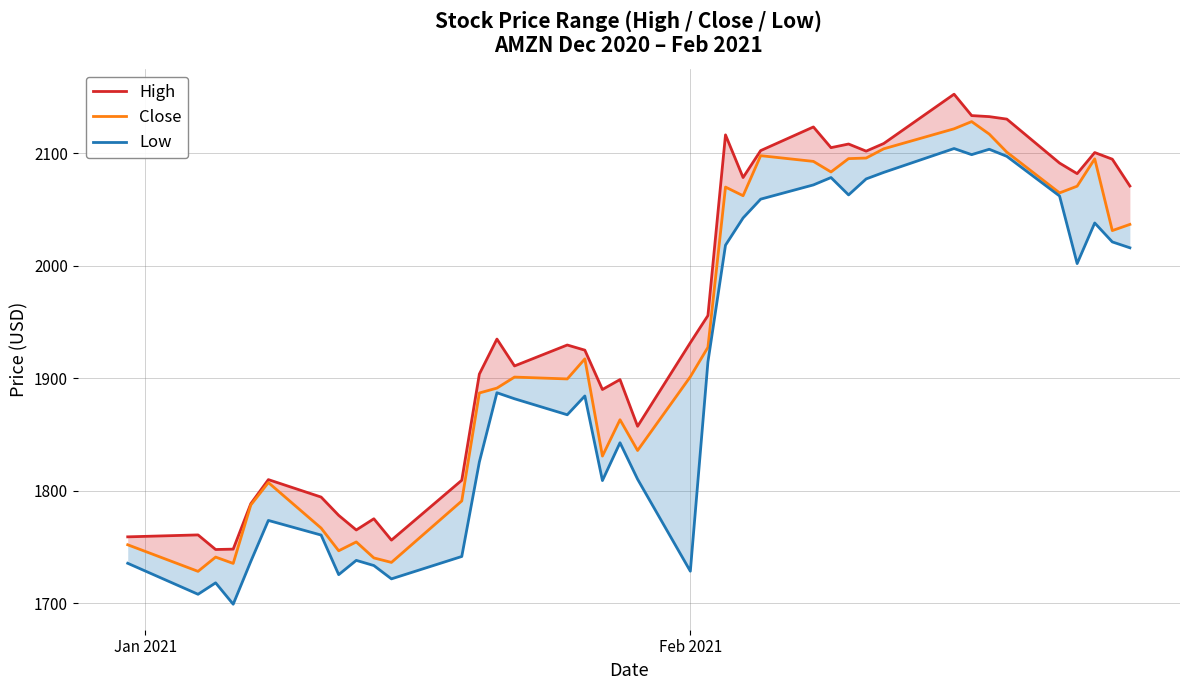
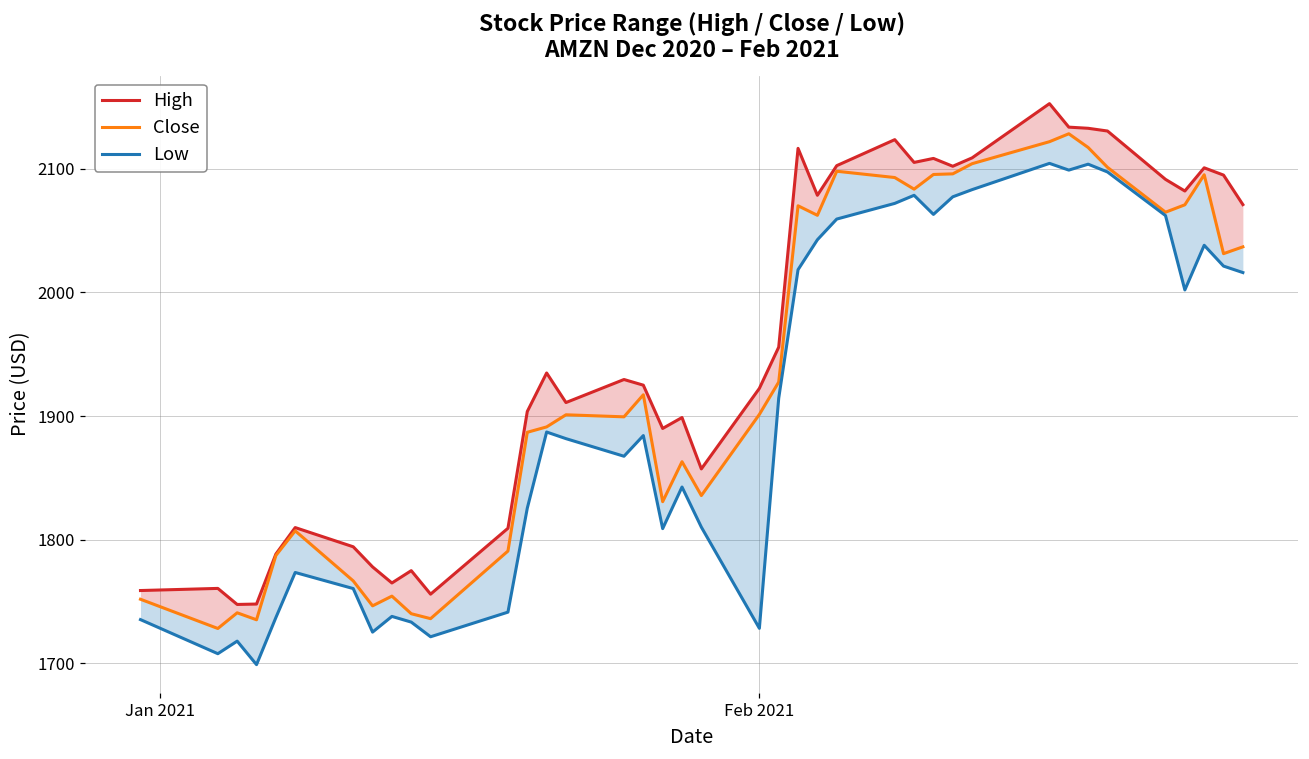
  {
    "High": {
-     "Feb 2021": 1932
+     "Feb 2021": 1922
    },
    "Close": {
      "Feb 2021": 1901
    },
    "Low": {
      "Feb 2021": 1728
    }
  }
